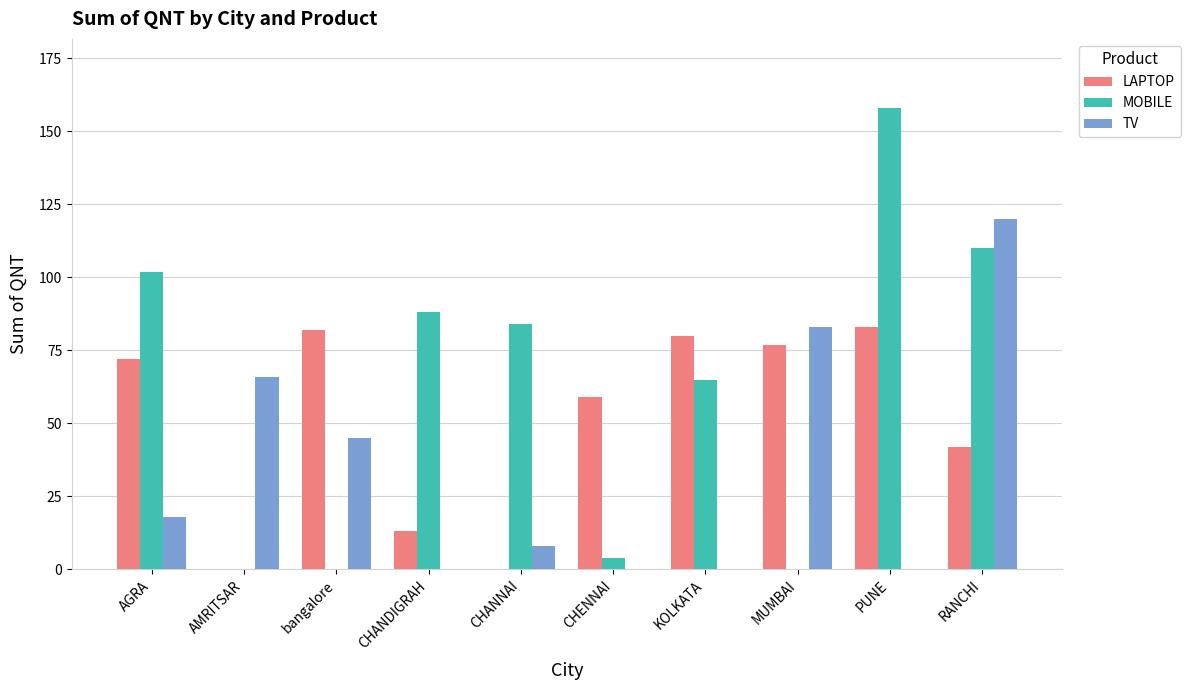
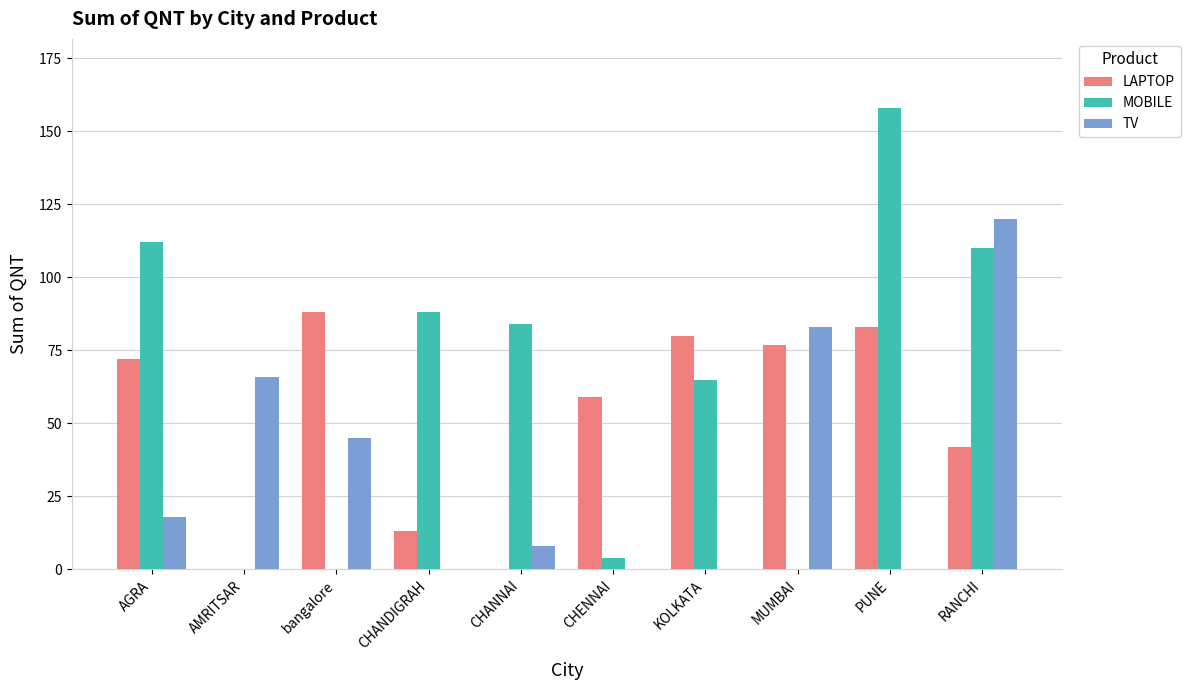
  {
    "LAPTOP": {
      "AGRA": 72,
      "AMRITSAR": 0,
-     "bangalore": 82,
+     "bangalore": 88,
      "CHANDIGRAH": 13,
      "CHANNAI": 0,
      "CHENNAI": 59,
      "KOLKATA": 80,
      "MUMBAI": 77,
      "PUNE": 83,
      "RANCHI": 42
    },
    "MOBILE": {
-     "AGRA": 102,
+     "AGRA": 112,
      "AMRITSAR": 0,
      "bangalore": 0,
      "CHANDIGRAH": 88,
      "CHANNAI": 84,
      "CHENNAI": 4,
      "KOLKATA": 65,
      "MUMBAI": 0,
      "PUNE": 158,
      "RANCHI": 110
    },
    "TV": {
      "AGRA": 18,
      "AMRITSAR": 66,
      "bangalore": 45,
      "CHANDIGRAH": 0,
      "CHANNAI": 8,
      "CHENNAI": 0,
      "KOLKATA": 0,
      "MUMBAI": 83,
      "PUNE": 0,
      "RANCHI": 120
    }
  }
